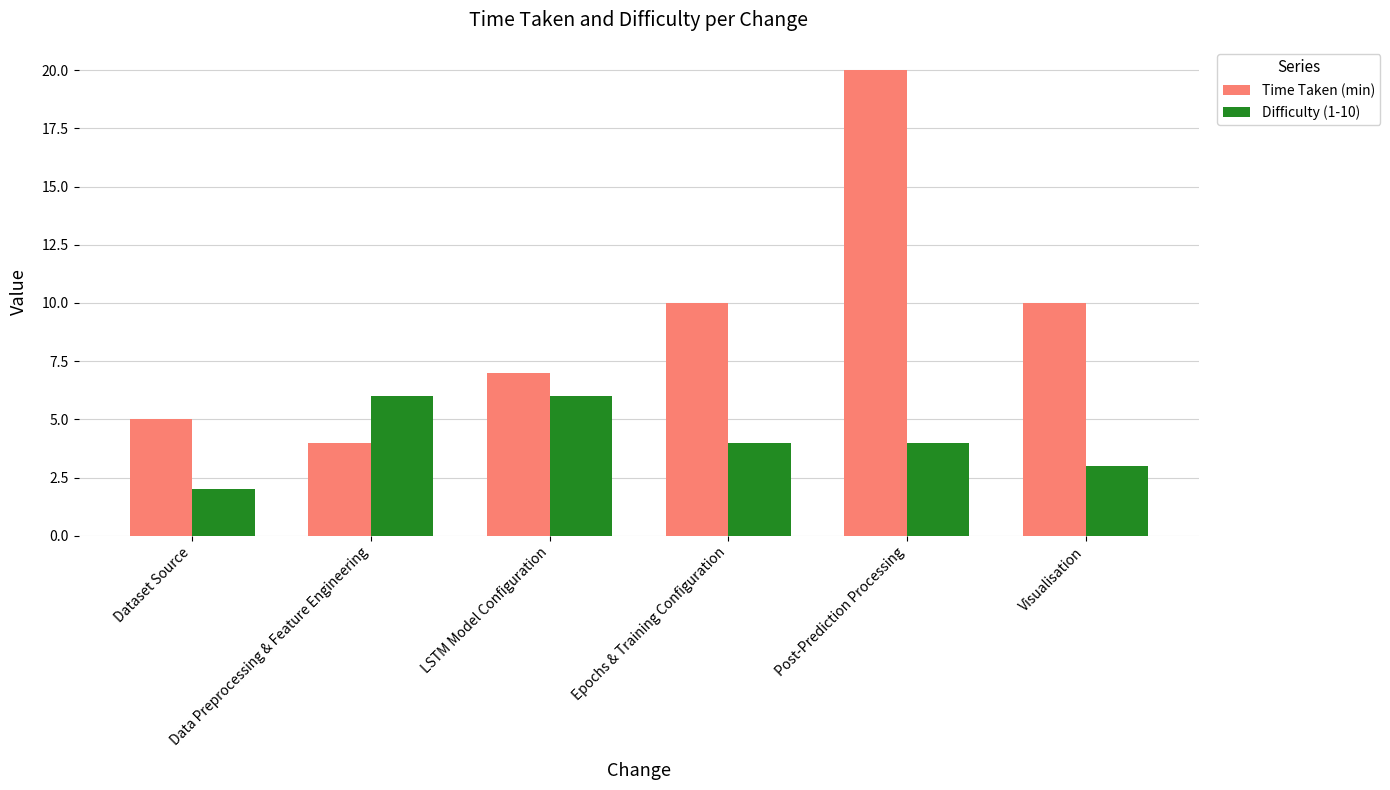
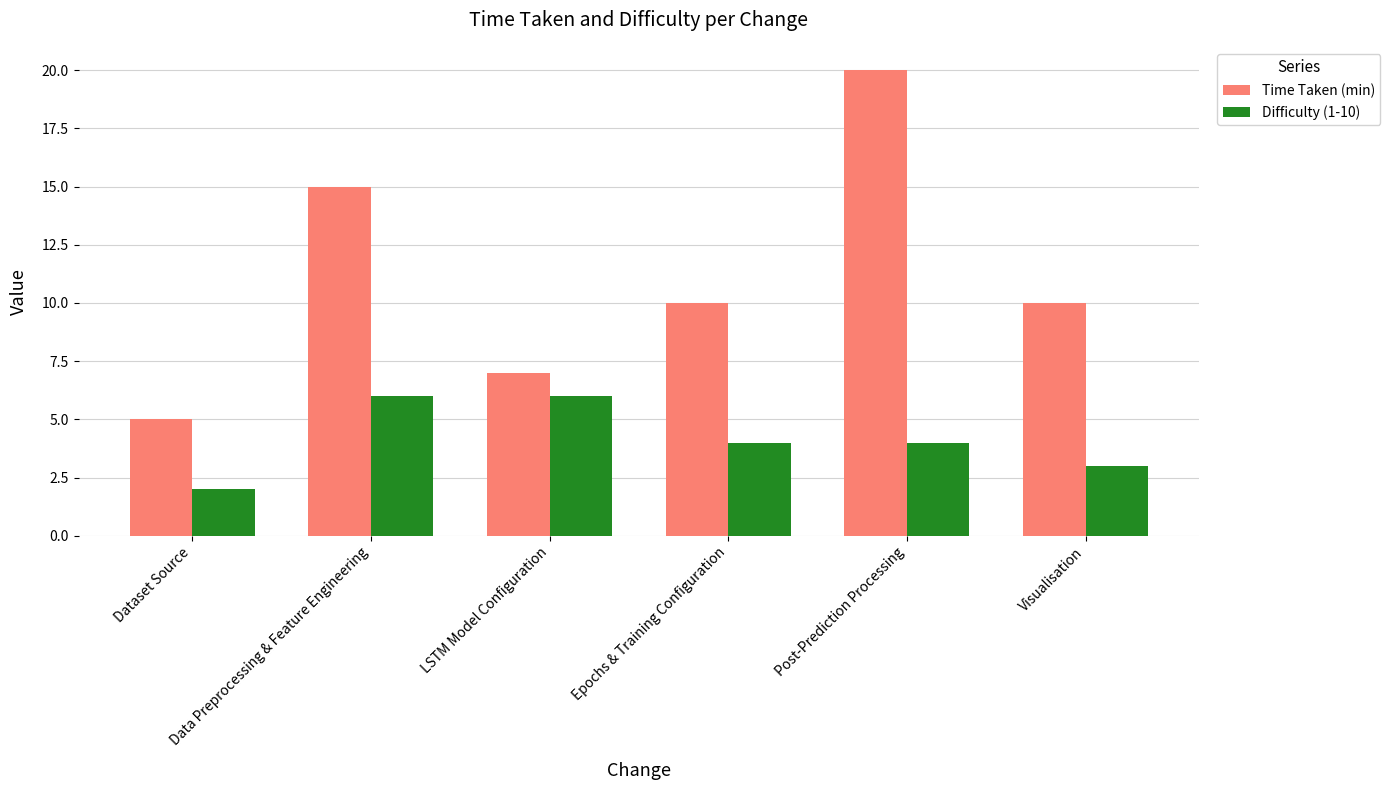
  {
    "Time Taken (min)": {
      "Dataset Source": 5,
-     "Data Preprocessing & Feature Engineering": 4,
+     "Data Preprocessing & Feature Engineering": 15,
      "LSTM Model Configuration": 7,
      "Epochs & Training Configuration": 10,
      "Post-Prediction Processing": 20,
      "Visualisation": 10
    },
    "Difficulty (1-10)": {
      "Dataset Source": 2,
      "Data Preprocessing & Feature Engineering": 6,
      "LSTM Model Configuration": 6,
      "Epochs & Training Configuration": 4,
      "Post-Prediction Processing": 4,
      "Visualisation": 3
    }
  }
